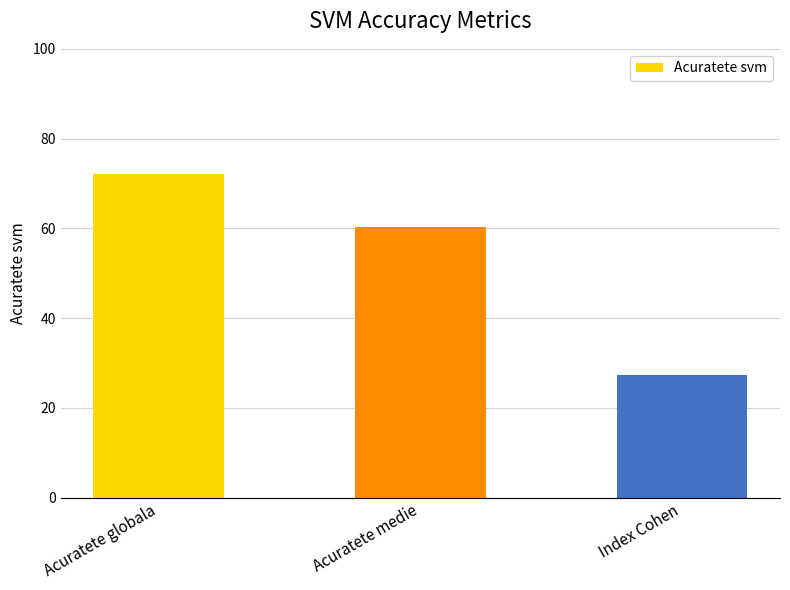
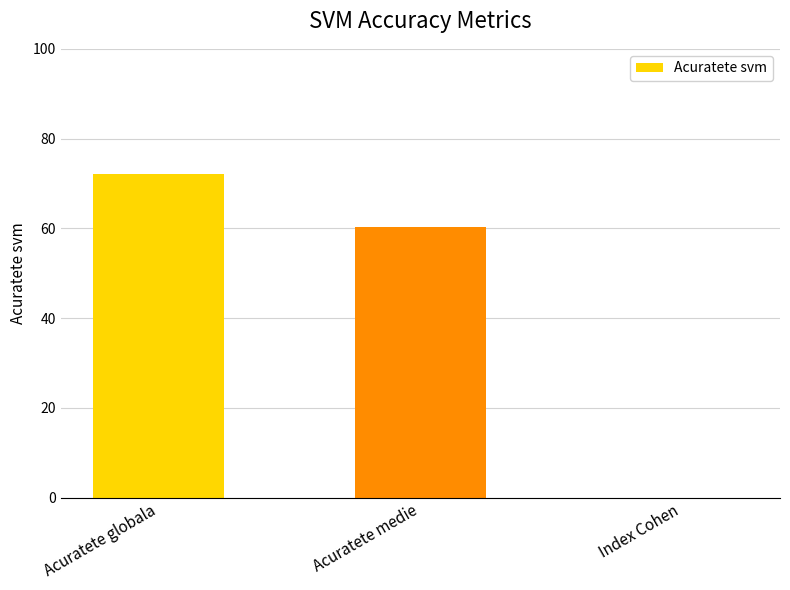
  {
    "Acuratete globala": 72,
    "Acuratete medie": 60,
-   "Index Cohen": 27
+   "Index Cohen": 0
  }
